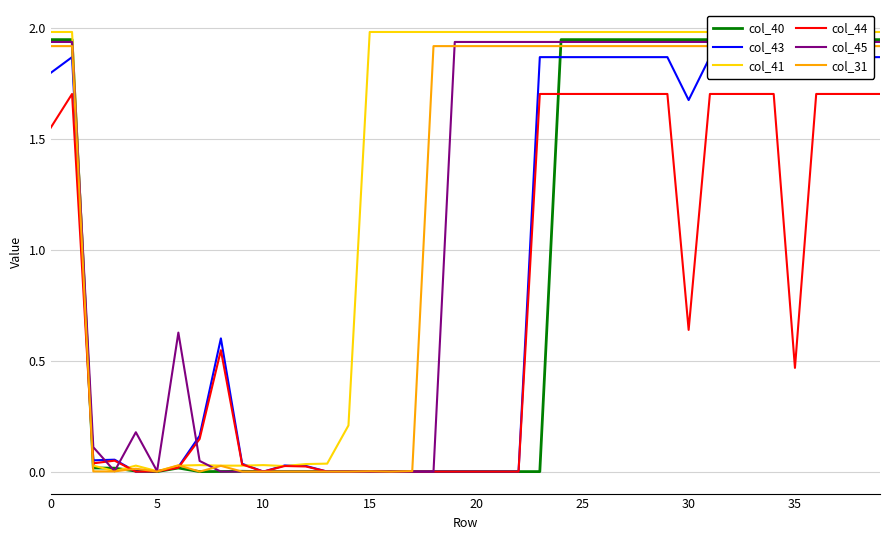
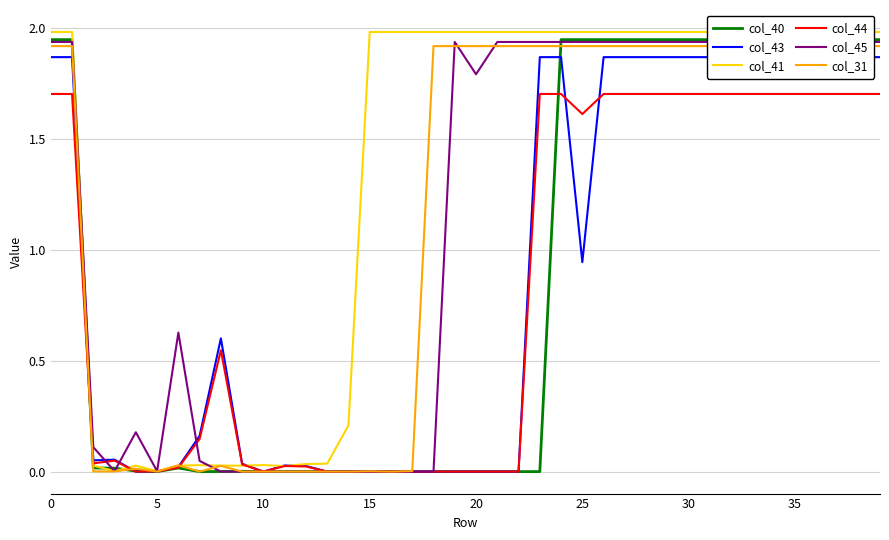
  {
    "col_43": {
-     "0": 1.80,
-     "25": 1.87,
-     "30": 1.67
+     "0": 1.87,
+     "25": 0.94,
+     "30": 1.87
    },
    "col_44": {
-     "0": 1.55,
-     "25": 1.70,
-     "30": 0.64,
-     "35": 0.47
+     "0": 1.70,
+     "25": 1.61,
+     "30": 1.70,
+     "35": 1.70
    },
    "col_45": {
-     "20": 1.94
+     "20": 1.79
    }
  }
